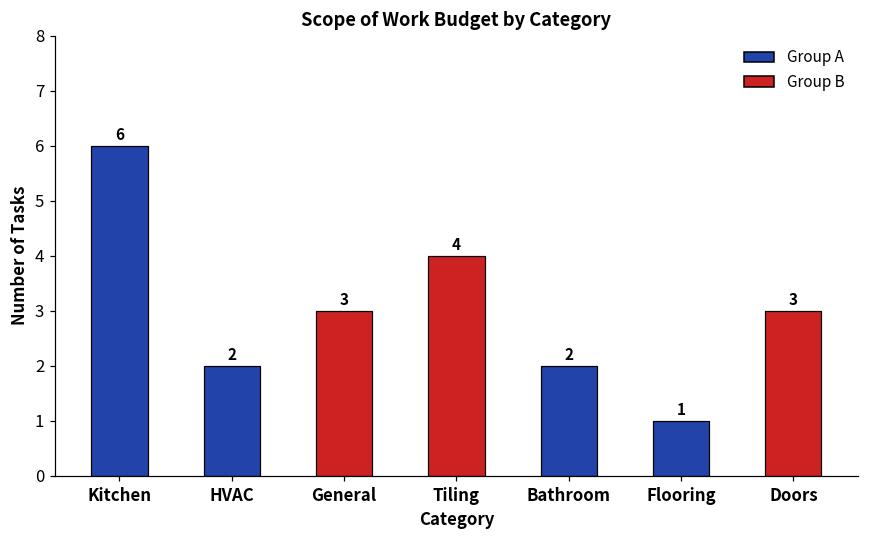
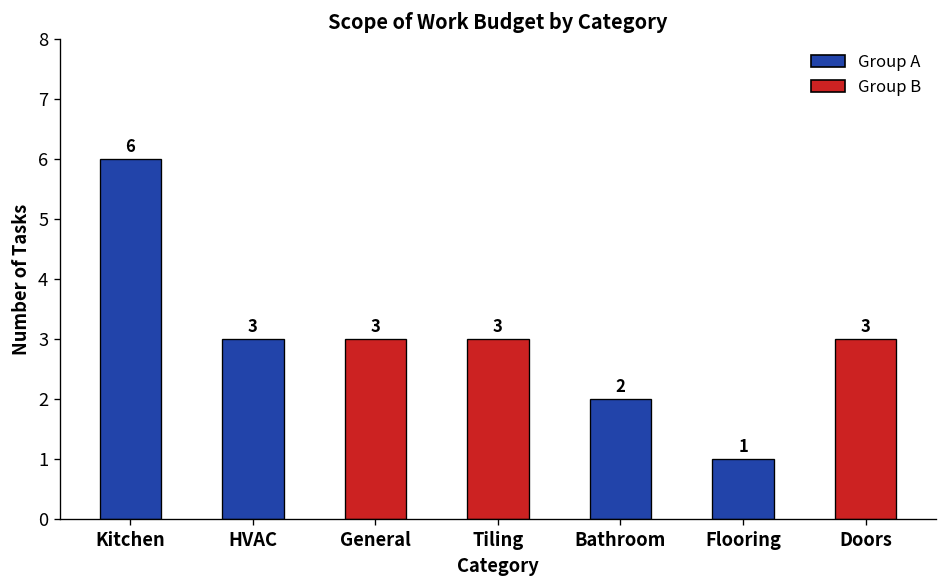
  {
    "Kitchen": 6,
-   "HVAC": 2,
+   "HVAC": 3,
    "General": 3,
-   "Tiling": 4,
+   "Tiling": 3,
    "Bathroom": 2,
    "Flooring": 1,
    "Doors": 3
  }
